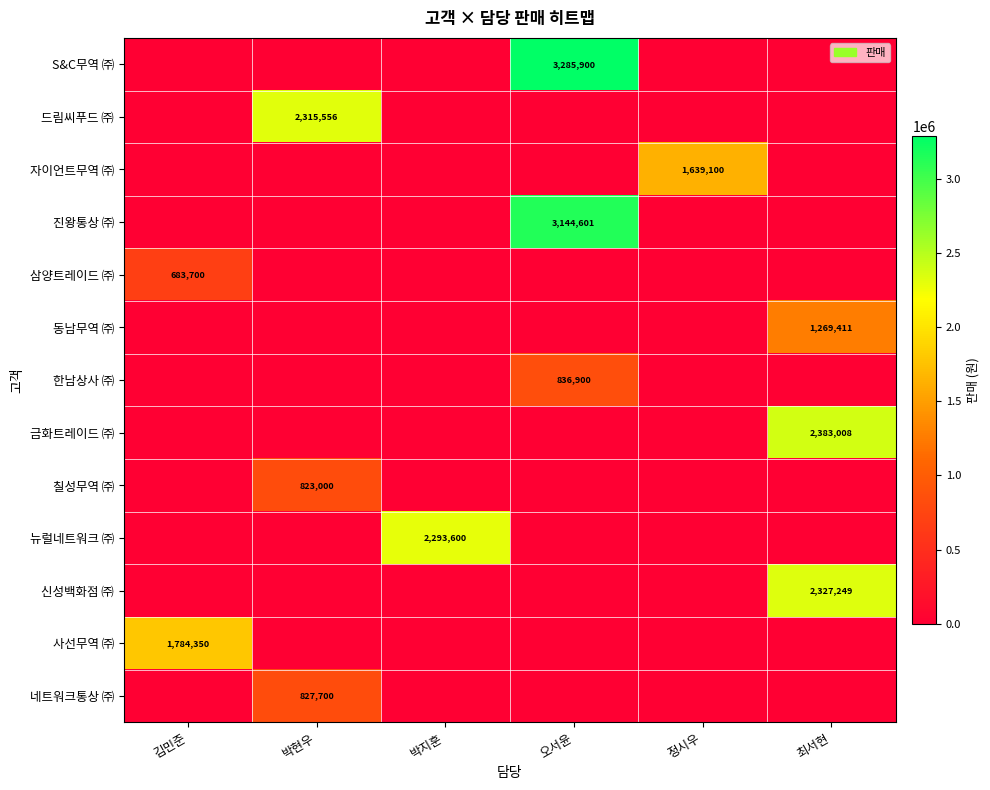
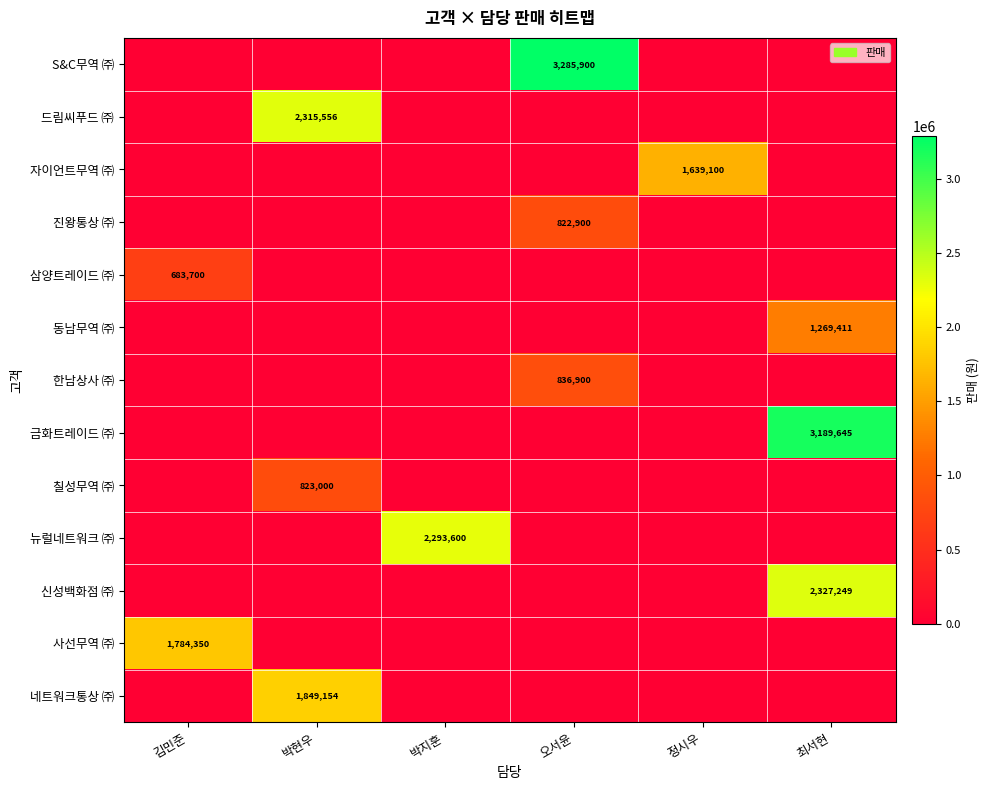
  {
    "S&C무역 ㈜": {
      "오서윤": "3,285,900"
    },
    "드림씨푸드 ㈜": {
      "박현우": "2,315,556"
    },
    "자이언트무역 ㈜": {
      "정시우": "1,639,100"
    },
    "진왕통상 ㈜": {
-     "오서윤": "3,144,601"
+     "오서윤": "822,900"
    },
    "삼양트레이드 ㈜": {
      "김민준": "683,700"
    },
    "동남무역 ㈜": {
      "최서현": "1,269,411"
    },
    "한남상사 ㈜": {
      "오서윤": "836,900"
    },
    "금화트레이드 ㈜": {
-     "최서현": "2,383,008"
+     "최서현": "3,189,645"
    },
    "칠성무역 ㈜": {
      "박현우": "823,000"
    },
    "뉴럴네트워크 ㈜": {
      "박지훈": "2,293,600"
    },
    "신성백화점 ㈜": {
      "최서현": "2,327,249"
    },
    "사선무역 ㈜": {
      "김민준": "1,784,350"
    },
    "네트워크통상 ㈜": {
-     "박현우": "827,700"
+     "박현우": "1,849,154"
    }
  }
